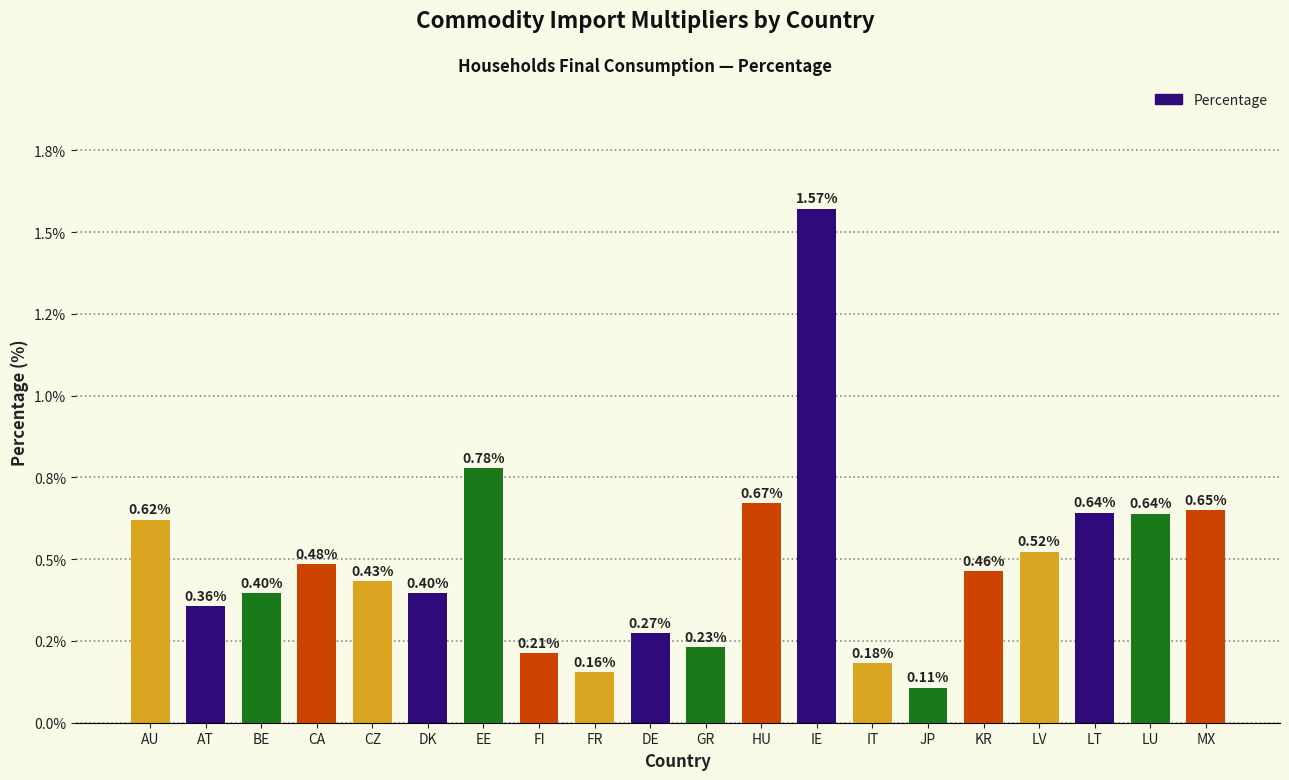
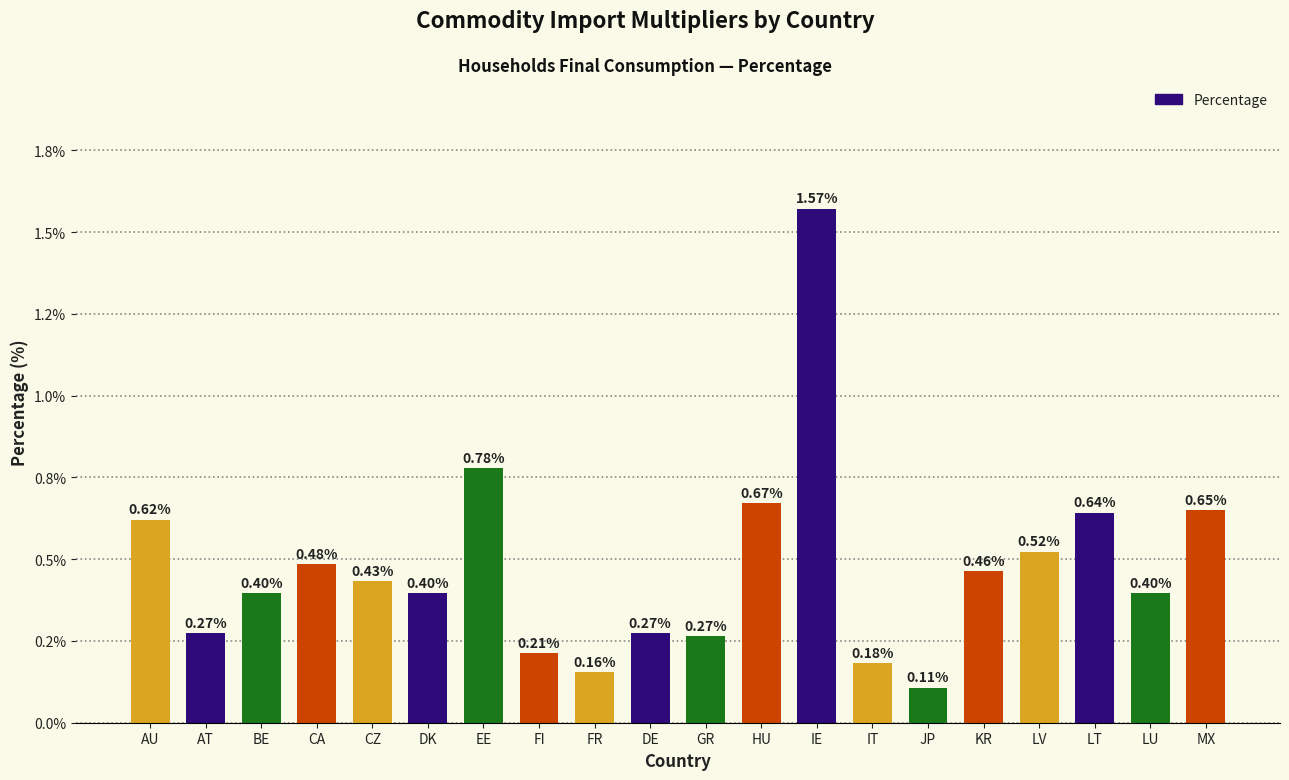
  {
    "AU": "0.62%",
-   "AT": "0.36%",
+   "AT": "0.27%",
    "BE": "0.40%",
    "CA": "0.48%",
    "CZ": "0.43%",
    "DK": "0.40%",
    "EE": "0.78%",
    "FI": "0.21%",
    "FR": "0.16%",
    "DE": "0.27%",
-   "GR": "0.23%",
+   "GR": "0.27%",
    "HU": "0.67%",
    "IE": "1.57%",
    "IT": "0.18%",
    "JP": "0.11%",
    "KR": "0.46%",
    "LV": "0.52%",
    "LT": "0.64%",
-   "LU": "0.64%",
+   "LU": "0.40%",
    "MX": "0.65%"
  }
